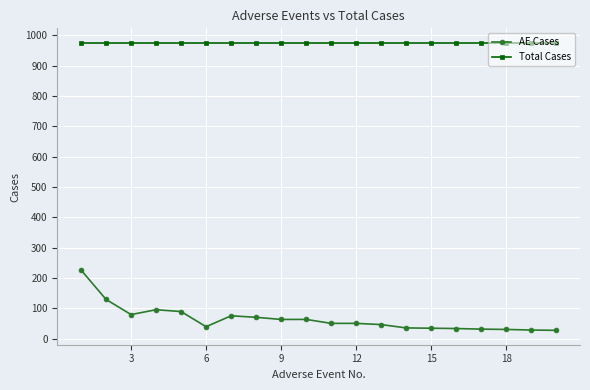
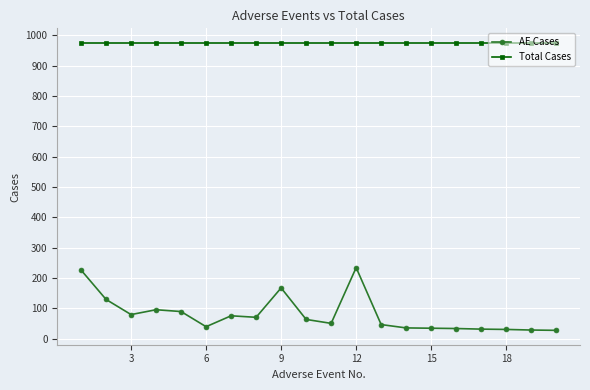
  {
    "AE Cases": {
      "3": 80,
      "6": 40,
-     "9": 60,
-     "12": 50,
+     "9": 170,
+     "12": 230,
      "15": 30,
      "18": 30
    },
    "Total Cases": {
      "3": 980,
      "6": 980,
      "9": 980,
      "12": 980,
      "15": 980
    }
  }
